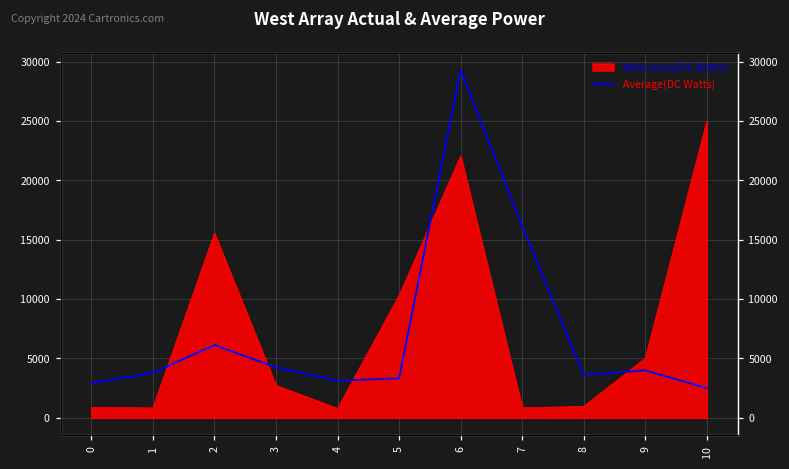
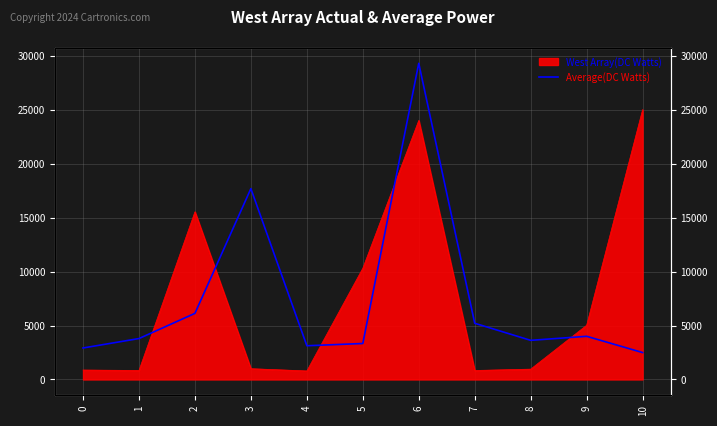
  {
    "West Array(DC Watts)": {
      "0": 900,
      "1": 800,
      "2": 15500,
-     "3": 2700,
+     "3": 1000,
      "4": 800,
      "5": 10300,
-     "6": 22000,
+     "6": 24000,
      "7": 800,
      "8": 1000,
      "9": 5000,
      "10": 25000
    },
    "Average(DC Watts)": {
      "0": 2900,
      "1": 3800,
      "2": 6100,
-     "3": 4300,
+     "3": 17700,
      "4": 3100,
      "5": 3300,
      "6": 29300,
-     "7": 16100,
+     "7": 5200,
      "8": 3600,
      "9": 4000,
      "10": 2500
    }
  }
